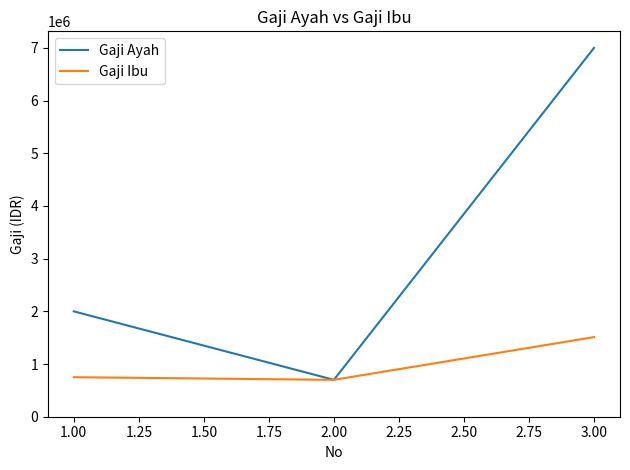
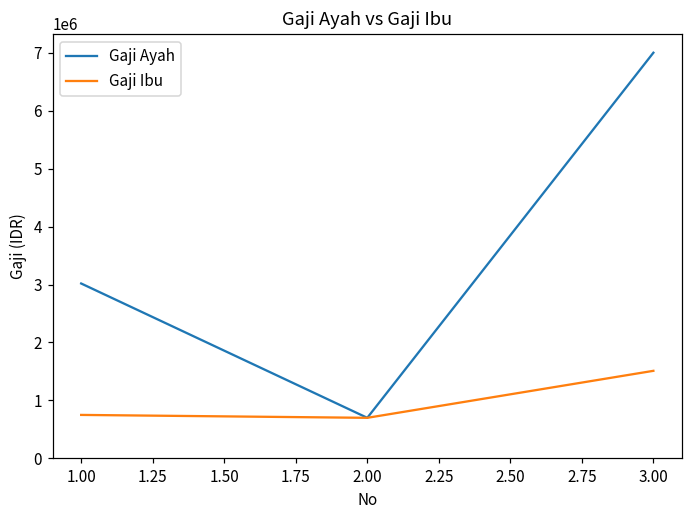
  {
    "Gaji Ayah": {
-     "1.00": 2000000,
+     "1.00": 3000000,
      "3.00": 7000000
    },
    "Gaji Ibu": {
      "1.00": 800000,
      "3.00": 1500000
    }
  }
